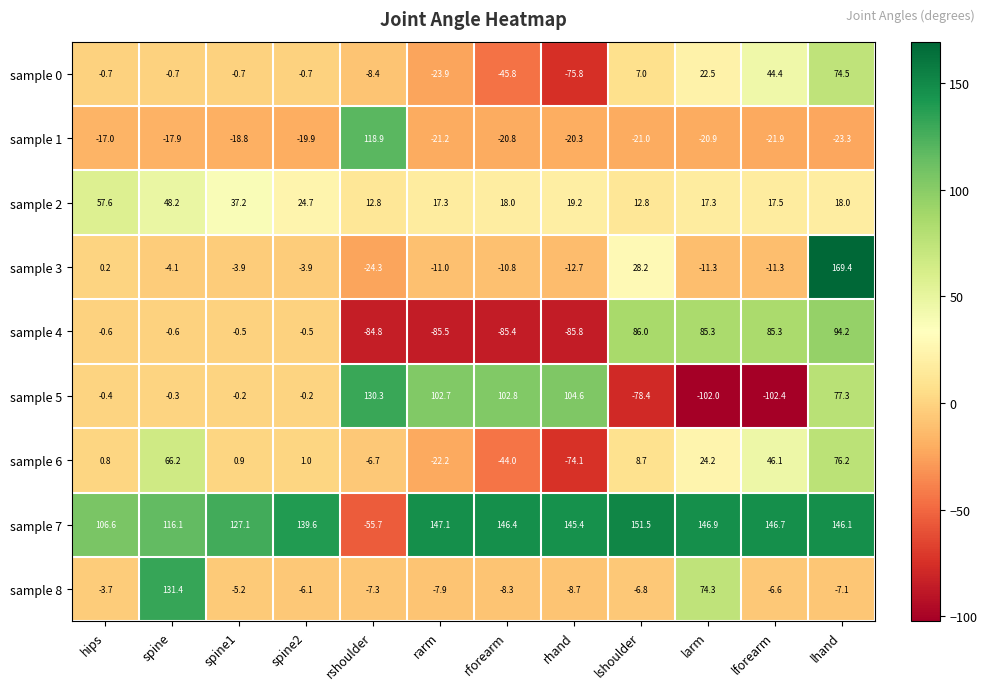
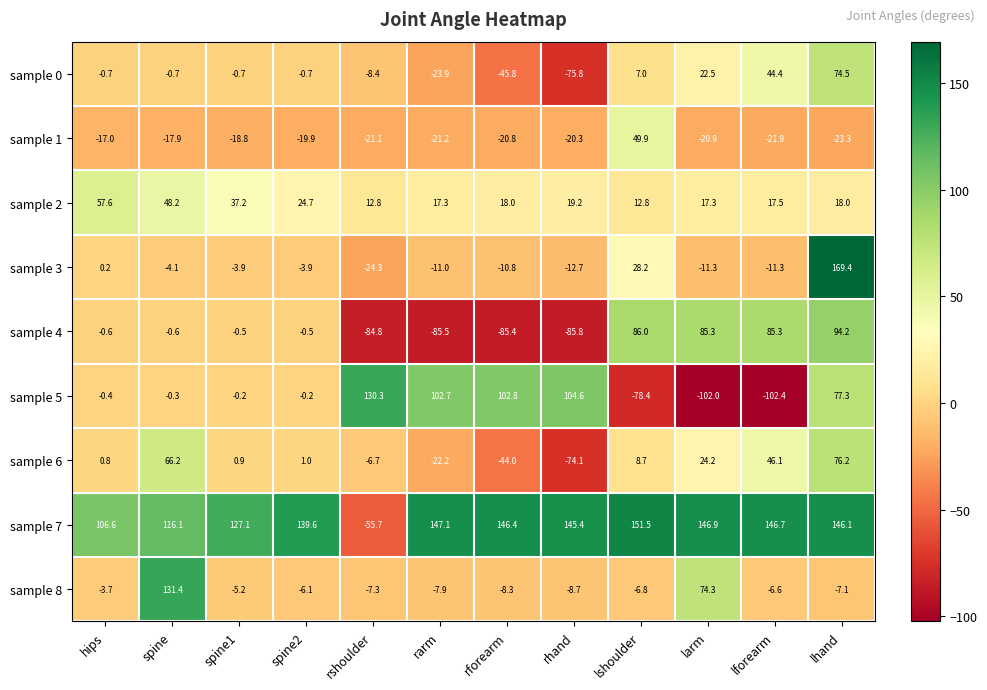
  {
    "sample 0": {
      "hips": -0.7,
      "spine": -0.7,
      "spine1": -0.7,
      "spine2": -0.7,
      "rshoulder": -8.4,
      "rarm": -23.9,
      "rforearm": -45.8,
      "rhand": -75.8,
      "lshoulder": 7.0,
      "larm": 22.5,
      "lforearm": 44.4,
      "lhand": 74.5
    },
    "sample 1": {
      "hips": -17.0,
      "spine": -17.9,
      "spine1": -18.8,
      "spine2": -19.9,
-     "rshoulder": 118.9,
+     "rshoulder": -21.1,
      "rarm": -21.2,
      "rforearm": -20.8,
      "rhand": -20.3,
-     "lshoulder": -21.0,
+     "lshoulder": 49.9,
      "larm": -20.9,
      "lforearm": -21.9,
      "lhand": -23.3
    },
    "sample 2": {
      "hips": 57.6,
      "spine": 48.2,
      "spine1": 37.2,
      "spine2": 24.7,
      "rshoulder": 12.8,
      "rarm": 17.3,
      "rforearm": 18.0,
      "rhand": 19.2,
      "lshoulder": 12.8,
      "larm": 17.3,
      "lforearm": 17.5,
      "lhand": 18.0
    },
    "sample 3": {
      "hips": 0.2,
      "spine": -4.1,
      "spine1": -3.9,
      "spine2": -3.9,
      "rshoulder": -24.3,
      "rarm": -11.0,
      "rforearm": -10.8,
      "rhand": -12.7,
      "lshoulder": 28.2,
      "larm": -11.3,
      "lforearm": -11.3,
      "lhand": 169.4
    },
    "sample 4": {
      "hips": -0.6,
      "spine": -0.6,
      "spine1": -0.5,
      "spine2": -0.5,
      "rshoulder": -84.8,
      "rarm": -85.5,
      "rforearm": -85.4,
      "rhand": -85.8,
      "lshoulder": 86.0,
      "larm": 85.3,
      "lforearm": 85.3,
      "lhand": 94.2
    },
    "sample 5": {
      "hips": -0.4,
      "spine": -0.3,
      "spine1": -0.2,
      "spine2": -0.2,
      "rshoulder": 130.3,
      "rarm": 102.7,
      "rforearm": 102.8,
      "rhand": 104.6,
      "lshoulder": -78.4,
      "larm": -102.0,
      "lforearm": -102.4,
      "lhand": 77.3
    },
    "sample 6": {
      "hips": 0.8,
      "spine": 66.2,
      "spine1": 0.9,
      "spine2": 1.0,
      "rshoulder": -6.7,
      "rarm": -22.2,
      "rforearm": -44.0,
      "rhand": -74.1,
      "lshoulder": 8.7,
      "larm": 24.2,
      "lforearm": 46.1,
      "lhand": 76.2
    },
    "sample 7": {
      "hips": 106.6,
      "spine": 116.1,
      "spine1": 127.1,
      "spine2": 139.6,
      "rshoulder": -55.7,
      "rarm": 147.1,
      "rforearm": 146.4,
      "rhand": 145.4,
      "lshoulder": 151.5,
      "larm": 146.9,
      "lforearm": 146.7,
      "lhand": 146.1
    },
    "sample 8": {
      "hips": -3.7,
      "spine": 131.4,
      "spine1": -5.2,
      "spine2": -6.1,
      "rshoulder": -7.3,
      "rarm": -7.9,
      "rforearm": -8.3,
      "rhand": -8.7,
      "lshoulder": -6.8,
      "larm": 74.3,
      "lforearm": -6.6,
      "lhand": -7.1
    }
  }
